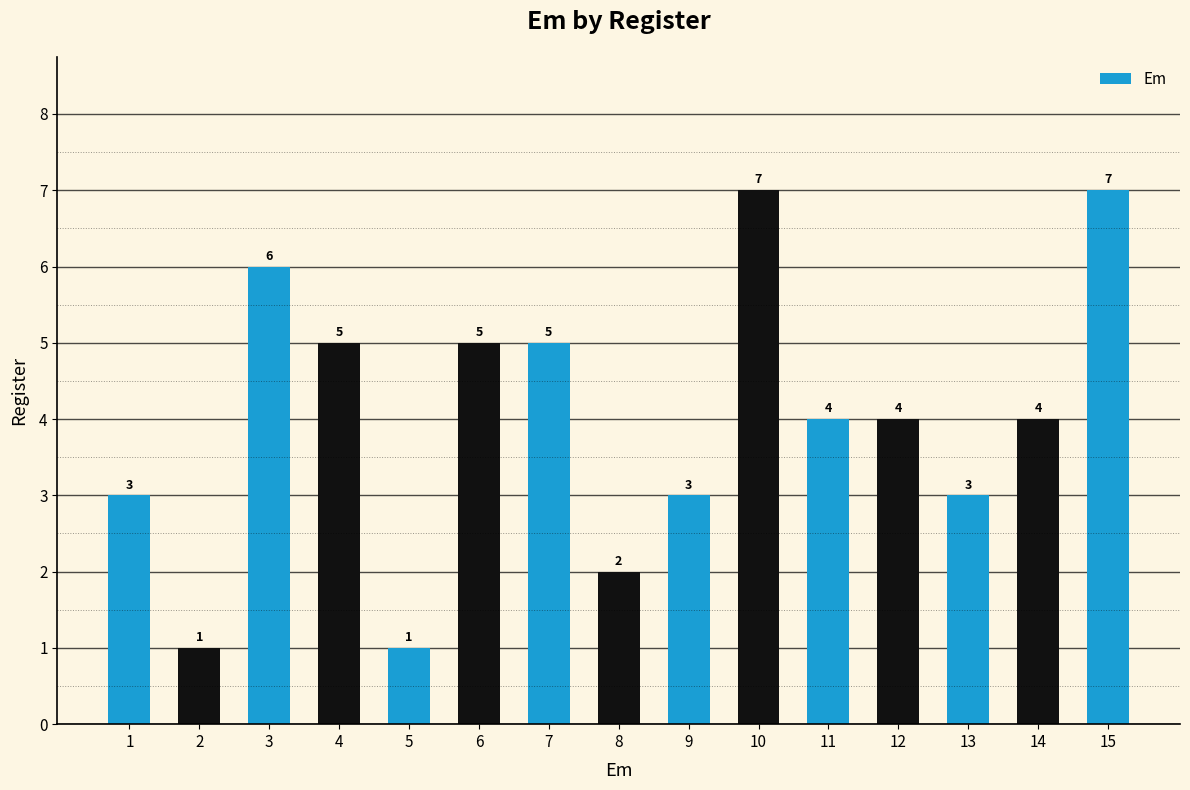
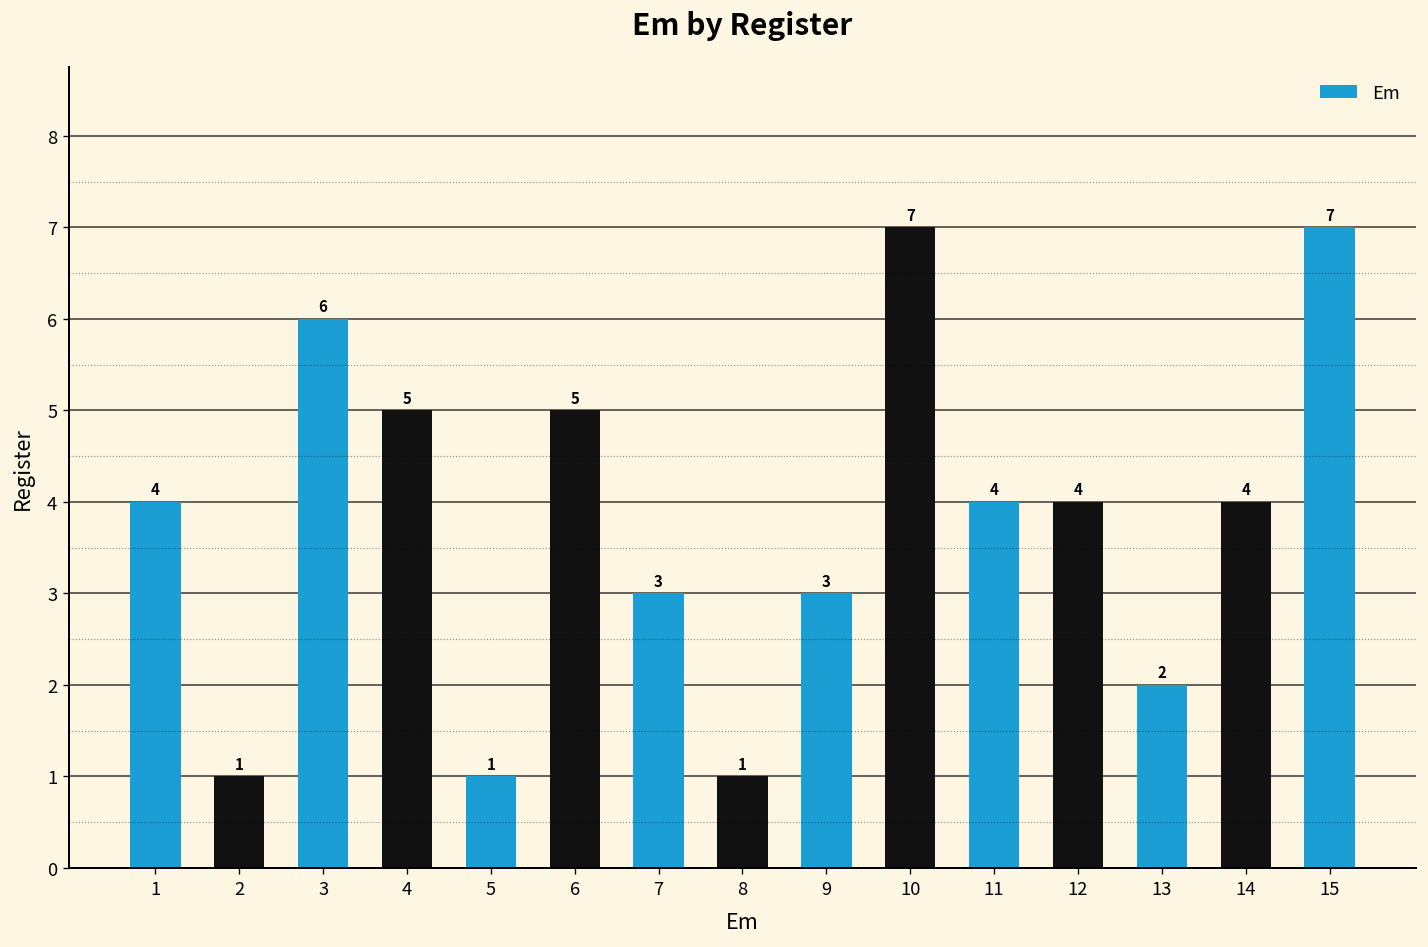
  {
-   "1": 3,
+   "1": 4,
    "2": 1,
    "3": 6,
    "4": 5,
    "5": 1,
    "6": 5,
-   "7": 5,
-   "8": 2,
+   "7": 3,
+   "8": 1,
    "9": 3,
    "10": 7,
    "11": 4,
    "12": 4,
-   "13": 3,
+   "13": 2,
    "14": 4,
    "15": 7
  }
